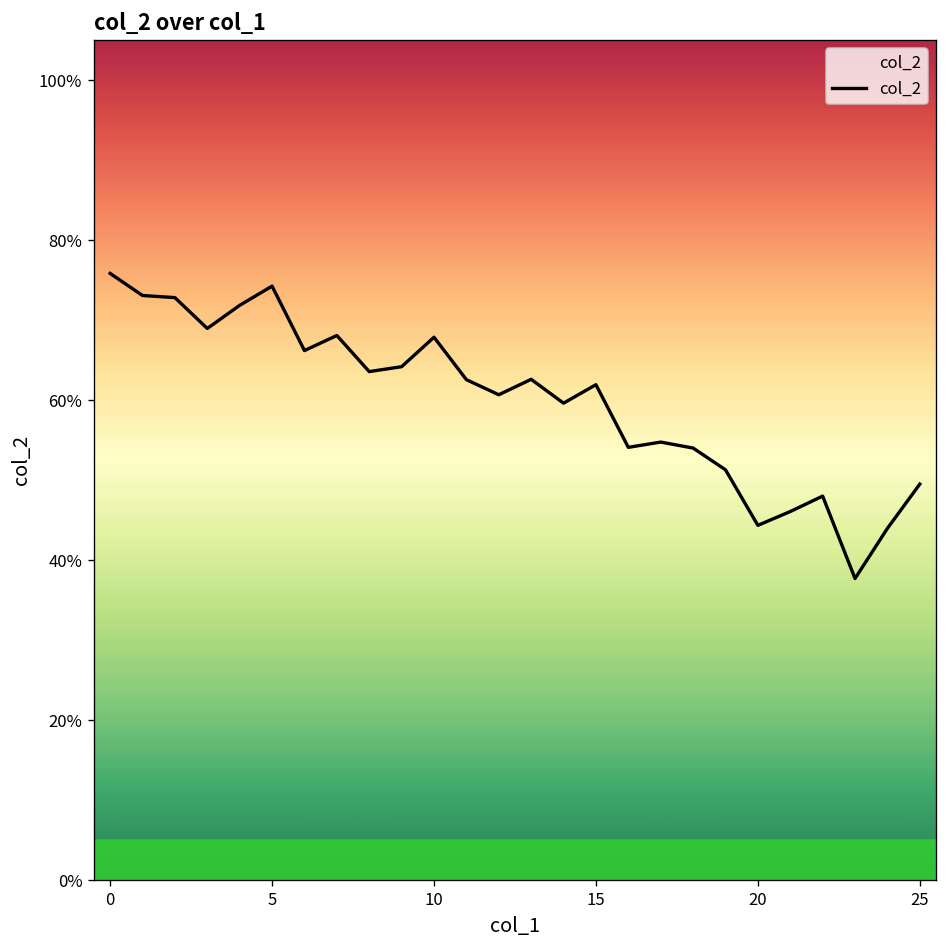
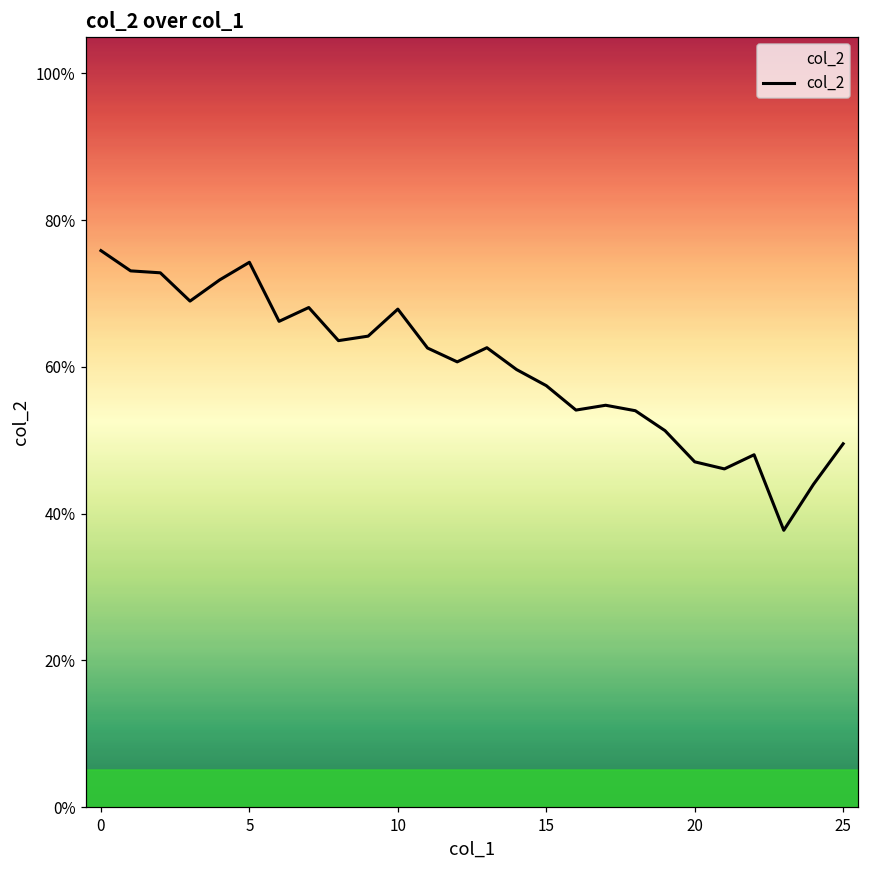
  {
    "0": "76%",
    "5": "74%",
    "10": "68%",
-   "15": "62%",
-   "20": "44%",
+   "15": "57%",
+   "20": "47%",
    "25": "50%"
  }
